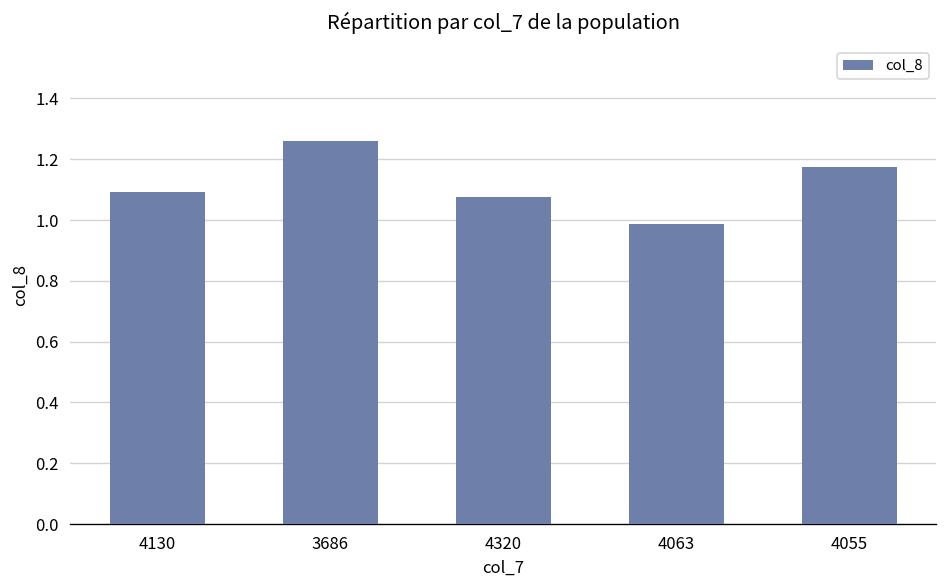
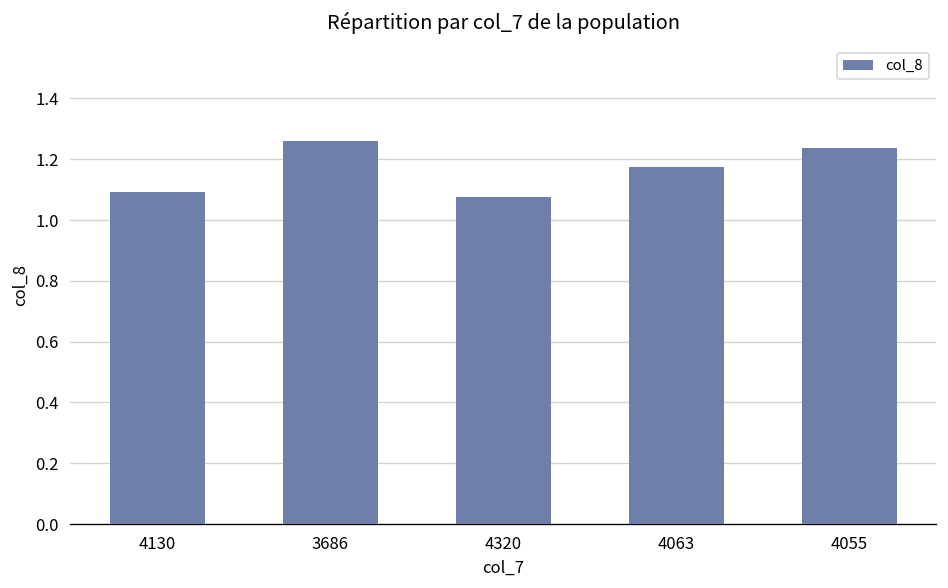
  {
    "4130": 1.09,
    "3686": 1.26,
    "4320": 1.07,
-   "4063": 0.99,
-   "4055": 1.18
+   "4063": 1.17,
+   "4055": 1.24
  }
